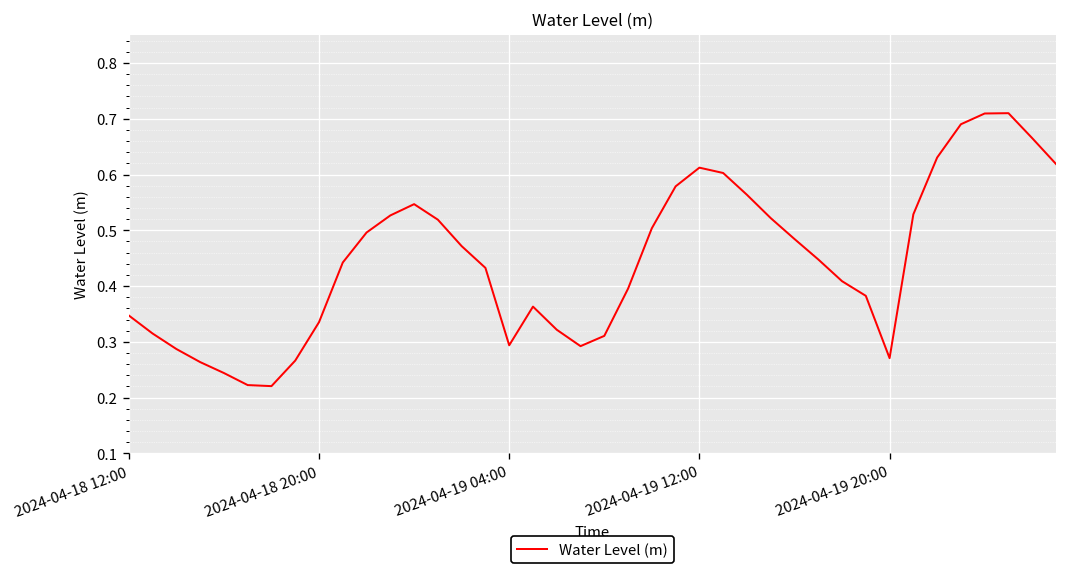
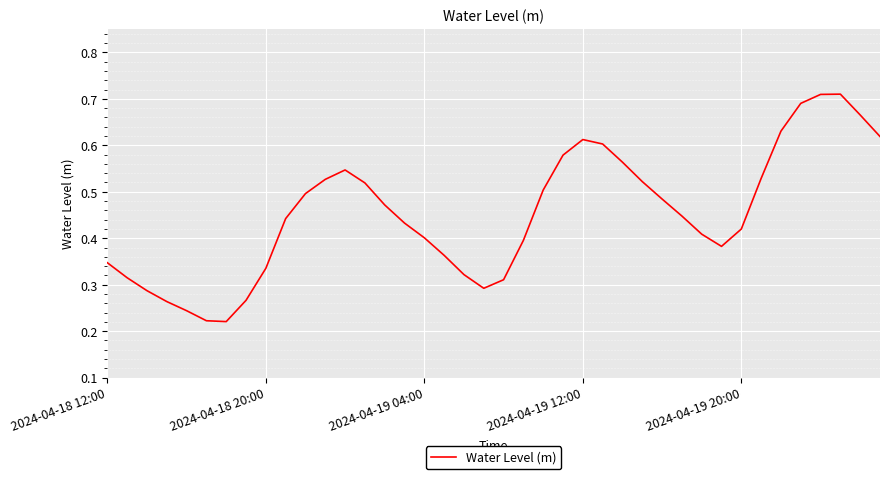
  {
    "2024-04-18 12:00": 0.35,
    "2024-04-18 20:00": 0.34,
-   "2024-04-19 04:00": 0.29,
+   "2024-04-19 04:00": 0.40,
    "2024-04-19 12:00": 0.61,
-   "2024-04-19 20:00": 0.27
+   "2024-04-19 20:00": 0.42
  }
